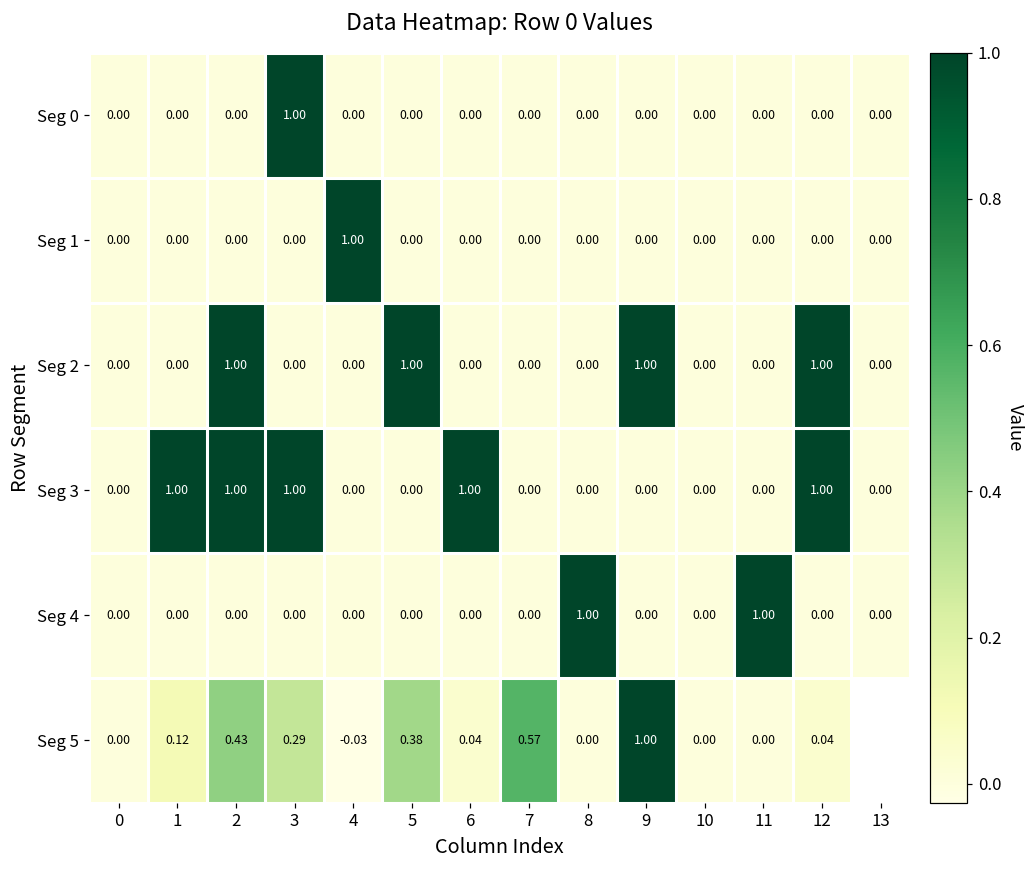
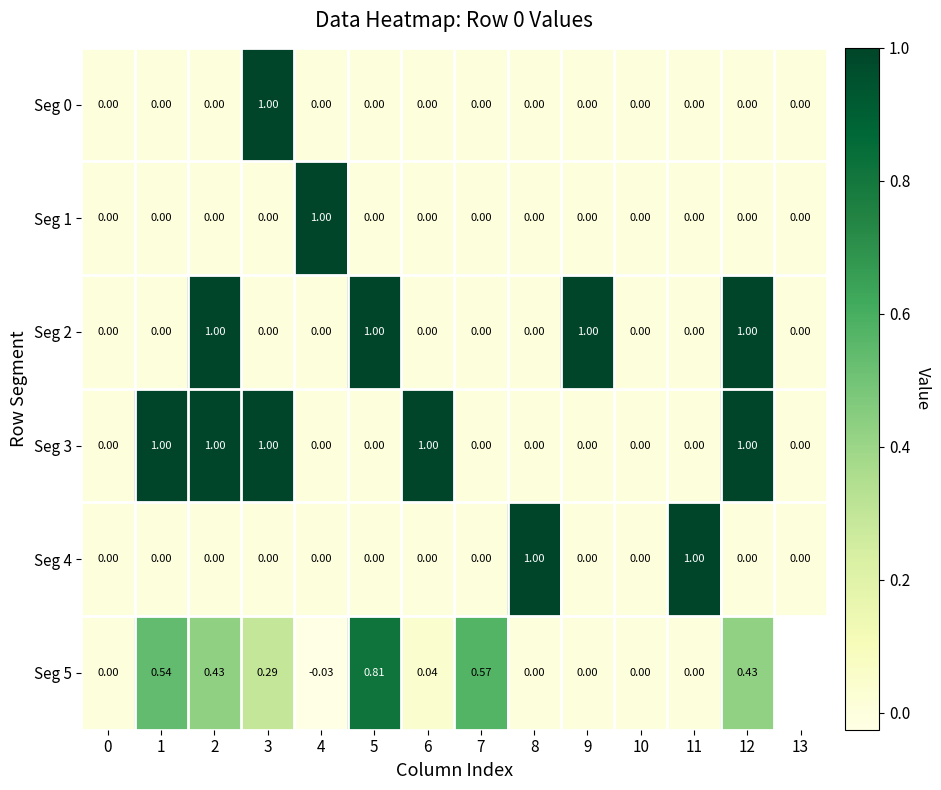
  {
    "Seg 0": {
      "0": 0.00,
      "1": 0.00,
      "2": 0.00,
      "3": 1.00,
      "4": 0.00,
      "5": 0.00,
      "6": 0.00,
      "7": 0.00,
      "8": 0.00,
      "9": 0.00,
      "10": 0.00,
      "11": 0.00,
      "12": 0.00,
      "13": 0.00
    },
    "Seg 1": {
      "0": 0.00,
      "1": 0.00,
      "2": 0.00,
      "3": 0.00,
      "4": 1.00,
      "5": 0.00,
      "6": 0.00,
      "7": 0.00,
      "8": 0.00,
      "9": 0.00,
      "10": 0.00,
      "11": 0.00,
      "12": 0.00,
      "13": 0.00
    },
    "Seg 2": {
      "0": 0.00,
      "1": 0.00,
      "2": 1.00,
      "3": 0.00,
      "4": 0.00,
      "5": 1.00,
      "6": 0.00,
      "7": 0.00,
      "8": 0.00,
      "9": 1.00,
      "10": 0.00,
      "11": 0.00,
      "12": 1.00,
      "13": 0.00
    },
    "Seg 3": {
      "0": 0.00,
      "1": 1.00,
      "2": 1.00,
      "3": 1.00,
      "4": 0.00,
      "5": 0.00,
      "6": 1.00,
      "7": 0.00,
      "8": 0.00,
      "9": 0.00,
      "10": 0.00,
      "11": 0.00,
      "12": 1.00,
      "13": 0.00
    },
    "Seg 4": {
      "0": 0.00,
      "1": 0.00,
      "2": 0.00,
      "3": 0.00,
      "4": 0.00,
      "5": 0.00,
      "6": 0.00,
      "7": 0.00,
      "8": 1.00,
      "9": 0.00,
      "10": 0.00,
      "11": 1.00,
      "12": 0.00,
      "13": 0.00
    },
    "Seg 5": {
      "0": 0.00,
-     "1": 0.12,
+     "1": 0.54,
      "2": 0.43,
      "3": 0.29,
      "4": -0.03,
-     "5": 0.38,
+     "5": 0.81,
      "6": 0.04,
      "7": 0.57,
      "8": 0.00,
-     "9": 1.00,
+     "9": 0.00,
      "10": 0.00,
      "11": 0.00,
-     "12": 0.04
+     "12": 0.43
    }
  }
